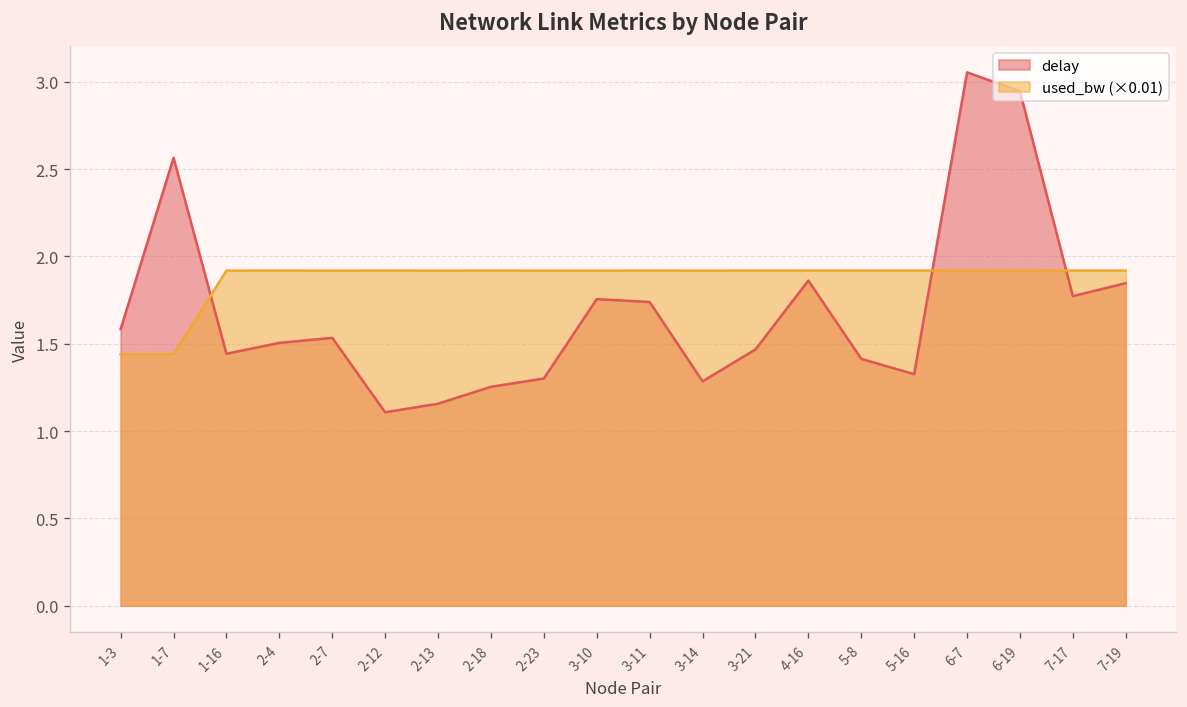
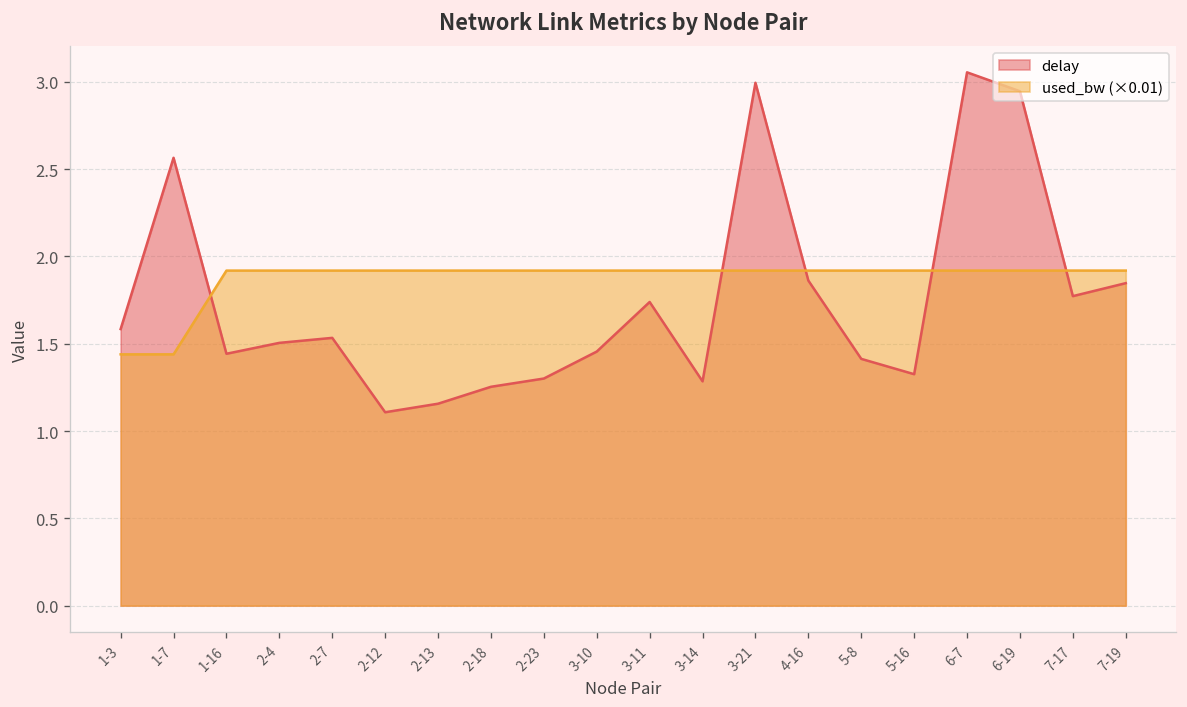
  {
    "delay": {
      "1-3": 1.58,
      "1-7": 2.57,
      "1-16": 1.44,
      "2-4": 1.51,
      "2-7": 1.53,
      "2-12": 1.11,
      "2-13": 1.16,
      "2-18": 1.25,
      "2-23": 1.30,
-     "3-10": 1.76,
+     "3-10": 1.46,
      "3-11": 1.74,
      "3-14": 1.28,
-     "3-21": 1.47,
+     "3-21": 3.00,
      "4-16": 1.86,
      "5-8": 1.41,
      "5-16": 1.33,
      "6-7": 3.05,
      "7-17": 1.77,
      "7-19": 1.85
    },
    "used_bw (×0.01)": {
      "1-3": 1.44,
      "1-7": 1.44,
      "1-16": 1.92,
      "2-4": 1.92,
      "2-7": 1.92,
      "2-12": 1.92,
      "2-13": 1.92,
      "2-18": 1.92,
      "2-23": 1.92,
      "3-10": 1.92,
      "3-11": 1.92,
      "3-14": 1.92,
      "3-21": 1.92,
      "4-16": 1.92,
      "5-8": 1.92,
      "5-16": 1.92,
      "6-7": 1.92,
      "6-19": 1.92,
      "7-17": 1.92,
      "7-19": 1.92
    }
  }
